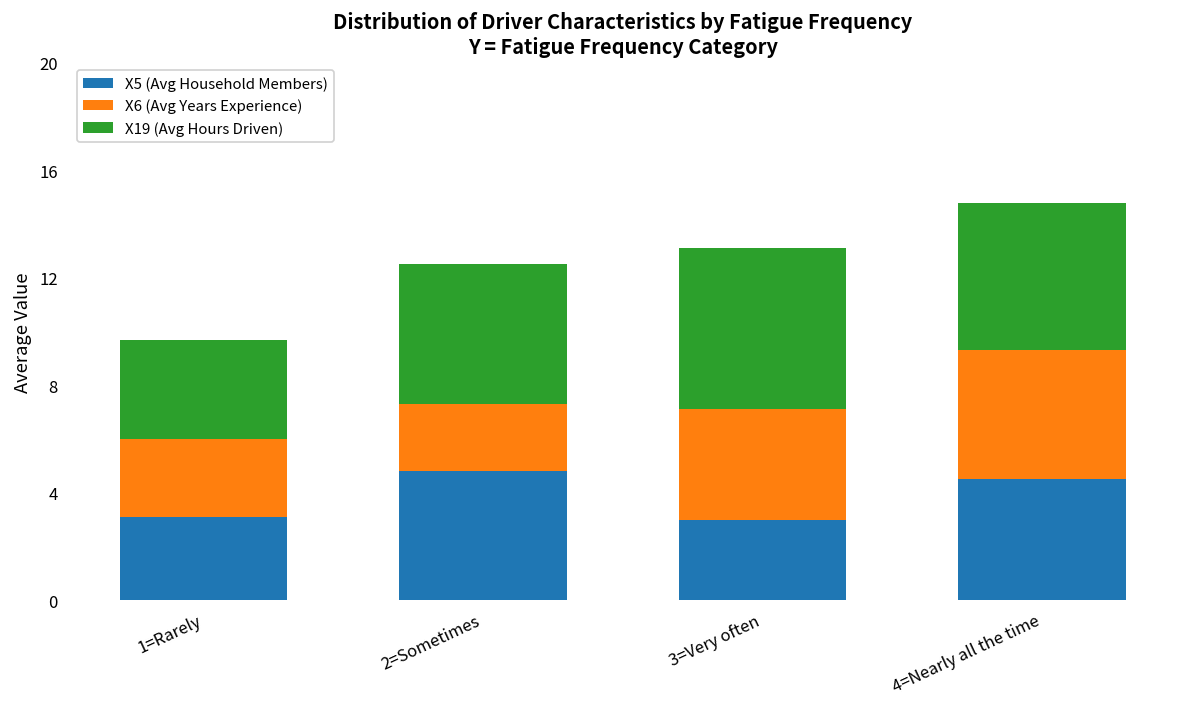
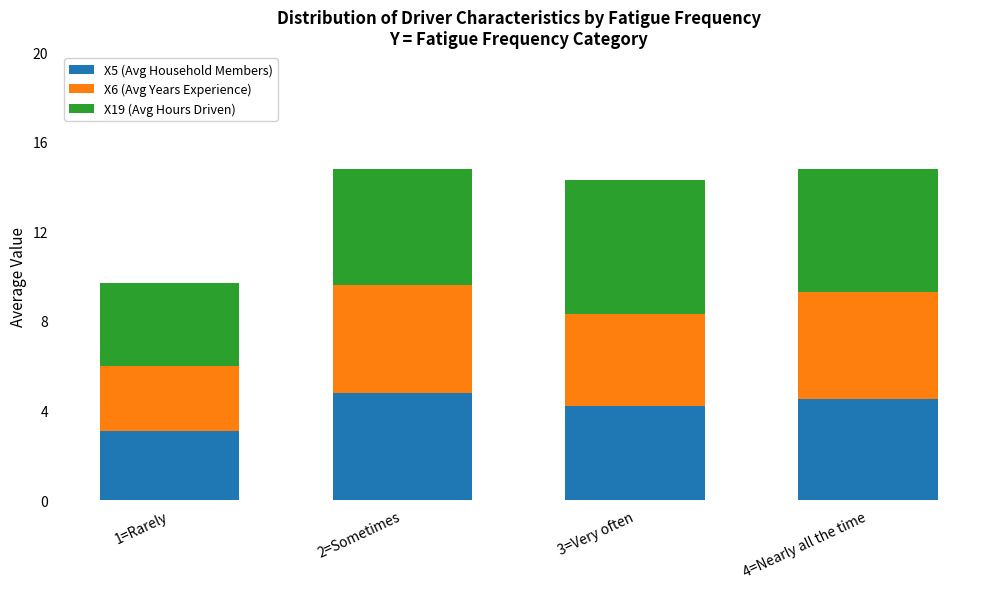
  {
    "X5 (Avg Household Members)": {
      "1=Rarely": 3.1,
      "2=Sometimes": 4.8,
-     "3=Very often": 3.0,
+     "3=Very often": 4.2,
      "4=Nearly all the time": 4.5
    },
    "X6 (Avg Years Experience)": {
      "1=Rarely": 2.9,
-     "2=Sometimes": 2.5,
+     "2=Sometimes": 4.8,
      "3=Very often": 4.1,
      "4=Nearly all the time": 4.8
    },
    "X19 (Avg Hours Driven)": {
      "1=Rarely": 3.7,
      "2=Sometimes": 5.2,
      "3=Very often": 6.0,
      "4=Nearly all the time": 5.5
    }
  }
